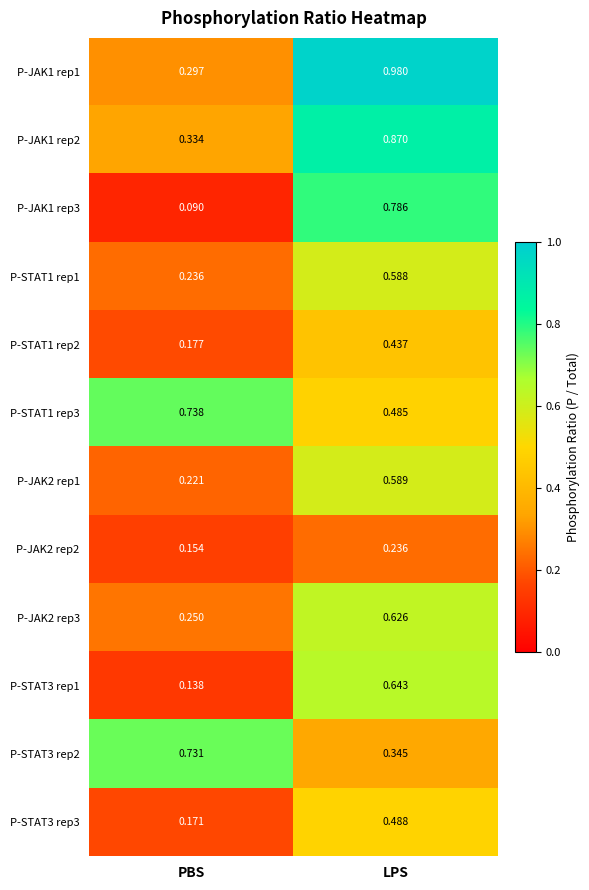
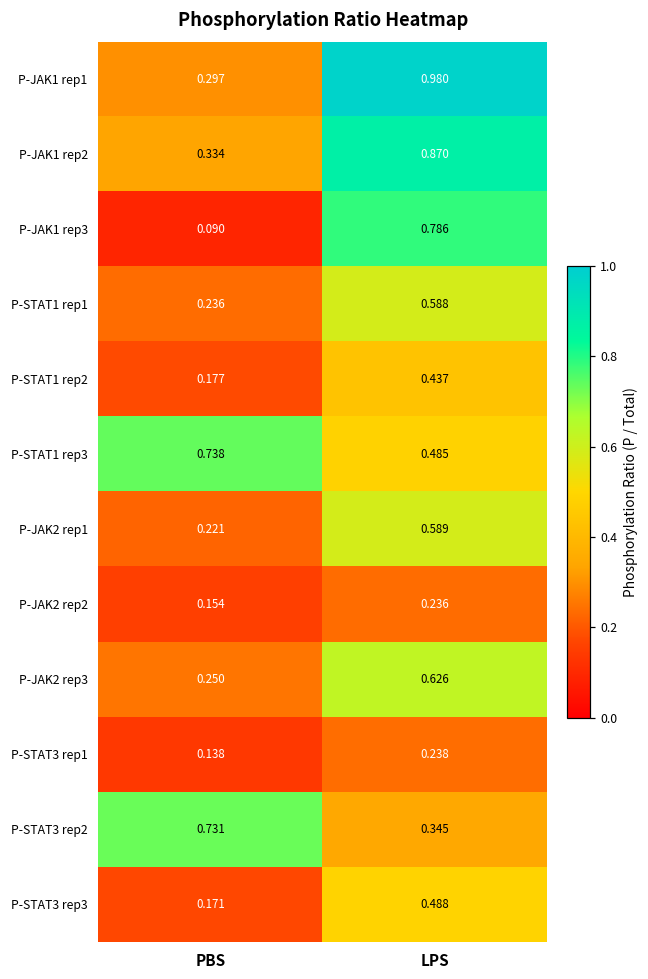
  {
    "P-JAK1 rep1": {
      "PBS": 0.297,
      "LPS": 0.980
    },
    "P-JAK1 rep2": {
      "PBS": 0.334,
      "LPS": 0.870
    },
    "P-JAK1 rep3": {
      "PBS": 0.090,
      "LPS": 0.786
    },
    "P-STAT1 rep1": {
      "PBS": 0.236,
      "LPS": 0.588
    },
    "P-STAT1 rep2": {
      "PBS": 0.177,
      "LPS": 0.437
    },
    "P-STAT1 rep3": {
      "PBS": 0.738,
      "LPS": 0.485
    },
    "P-JAK2 rep1": {
      "PBS": 0.221,
      "LPS": 0.589
    },
    "P-JAK2 rep2": {
      "PBS": 0.154,
      "LPS": 0.236
    },
    "P-JAK2 rep3": {
      "PBS": 0.250,
      "LPS": 0.626
    },
    "P-STAT3 rep1": {
      "PBS": 0.138,
-     "LPS": 0.643
+     "LPS": 0.238
    },
    "P-STAT3 rep2": {
      "PBS": 0.731,
      "LPS": 0.345
    },
    "P-STAT3 rep3": {
      "PBS": 0.171,
      "LPS": 0.488
    }
  }
